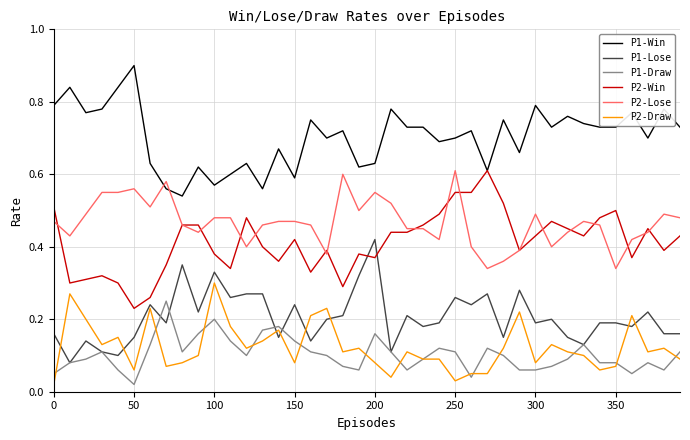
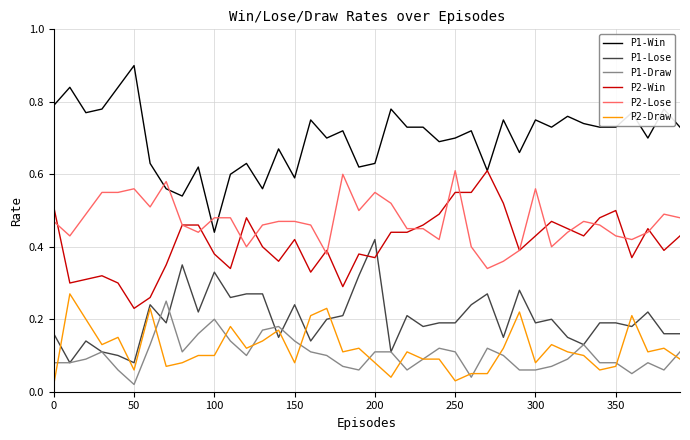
  {
    "P1-Win": {
      "0": 0.79,
      "50": 0.90,
-     "100": 0.57,
+     "100": 0.44,
      "150": 0.59,
      "200": 0.63,
      "250": 0.70,
-     "300": 0.79,
+     "300": 0.75,
      "350": 0.73
    },
    "P1-Lose": {
      "0": 0.16,
-     "50": 0.15,
+     "50": 0.08,
      "100": 0.33,
      "150": 0.24,
      "200": 0.42,
-     "250": 0.26,
+     "250": 0.19,
      "300": 0.19,
      "350": 0.19
    },
    "P1-Draw": {
-     "0": 0.05,
+     "0": 0.08,
      "50": 0.02,
      "100": 0.20,
      "150": 0.14,
-     "200": 0.16,
+     "200": 0.11,
      "250": 0.11,
      "300": 0.06,
      "350": 0.08
    },
    "P2-Win": {
      "0": 0.51,
      "50": 0.23,
      "100": 0.38,
      "150": 0.42,
      "200": 0.37,
      "250": 0.55,
      "300": 0.43,
      "350": 0.50
    },
    "P2-Lose": {
      "0": 0.47,
      "50": 0.56,
      "100": 0.48,
      "150": 0.47,
      "200": 0.55,
      "250": 0.61,
-     "300": 0.49,
-     "350": 0.34
+     "300": 0.56,
+     "350": 0.43
    },
    "P2-Draw": {
      "0": 0.02,
      "50": 0.06,
-     "100": 0.3,
+     "100": 0.1,
      "150": 0.08,
      "200": 0.08,
      "250": 0.03,
      "300": 0.08,
      "350": 0.07
    }
  }
